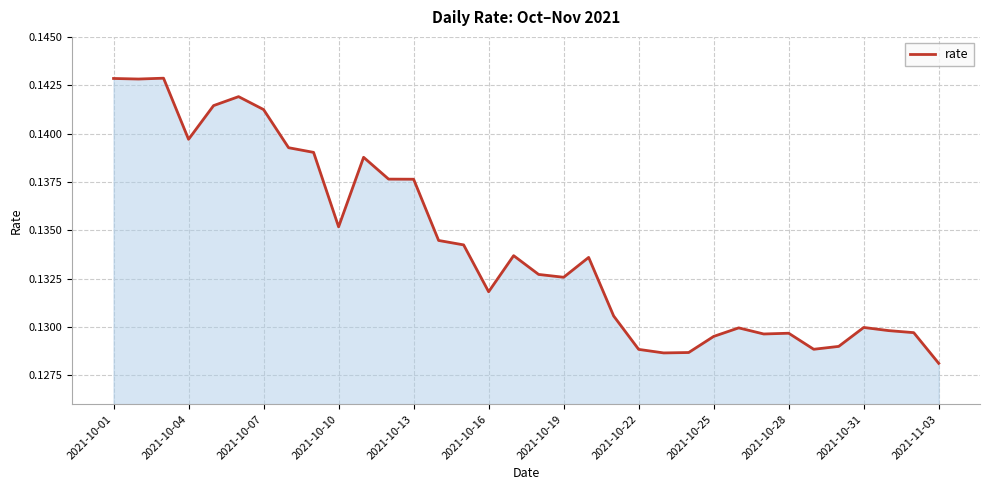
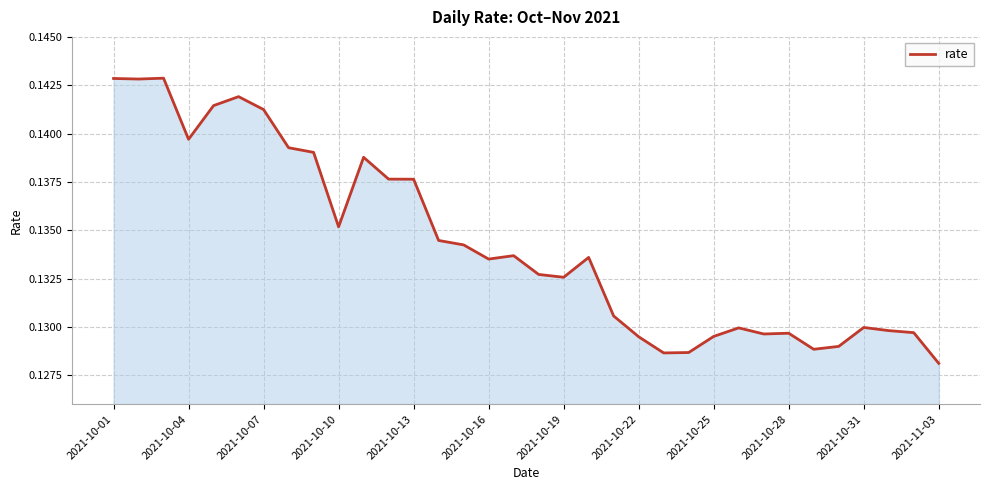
  {
    "2021-10-01": 0.1428,
    "2021-10-04": 0.1397,
    "2021-10-07": 0.1412,
    "2021-10-10": 0.1352,
    "2021-10-13": 0.1376,
-   "2021-10-16": 0.1318,
+   "2021-10-16": 0.1335,
    "2021-10-19": 0.1326,
-   "2021-10-22": 0.1288,
+   "2021-10-22": 0.1295,
    "2021-10-25": 0.1295,
    "2021-10-28": 0.1297,
    "2021-10-31": 0.1300,
    "2021-11-03": 0.1281
  }
